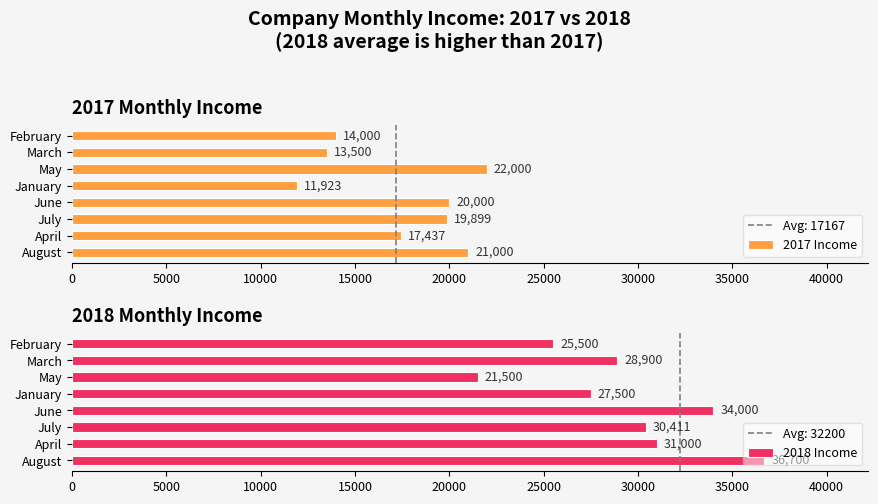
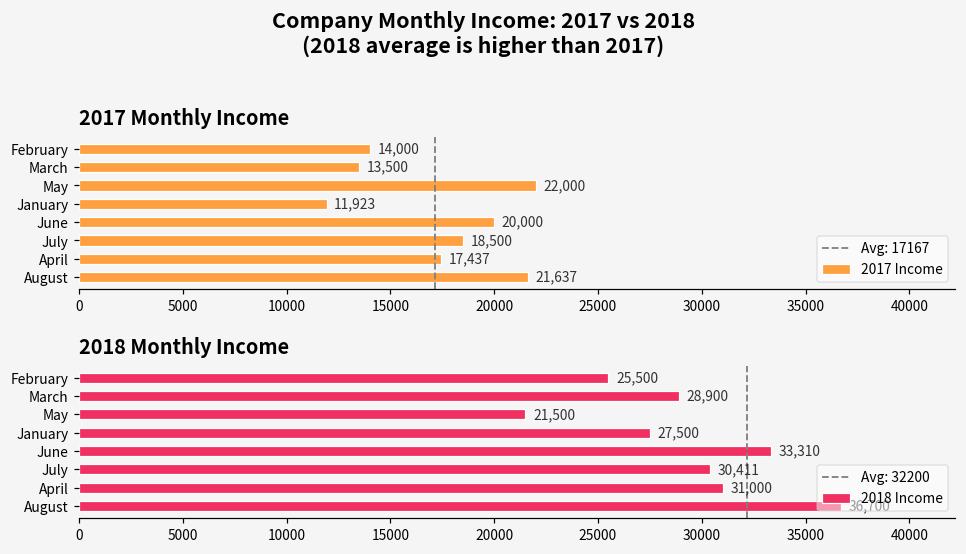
  {
    "2017 Monthly Income": {
      "February": "14,000",
      "March": "13,500",
      "May": "22,000",
      "January": "11,923",
      "June": "20,000",
-     "July": "19,899",
+     "July": "18,500",
      "April": "17,437",
-     "August": "21,000"
+     "August": "21,637"
    },
    "2018 Monthly Income": {
      "February": "25,500",
      "March": "28,900",
      "May": "21,500",
      "January": "27,500",
-     "June": "34,000",
+     "June": "33,310",
      "July": "30,411",
      "April": "31,000"
    }
  }
